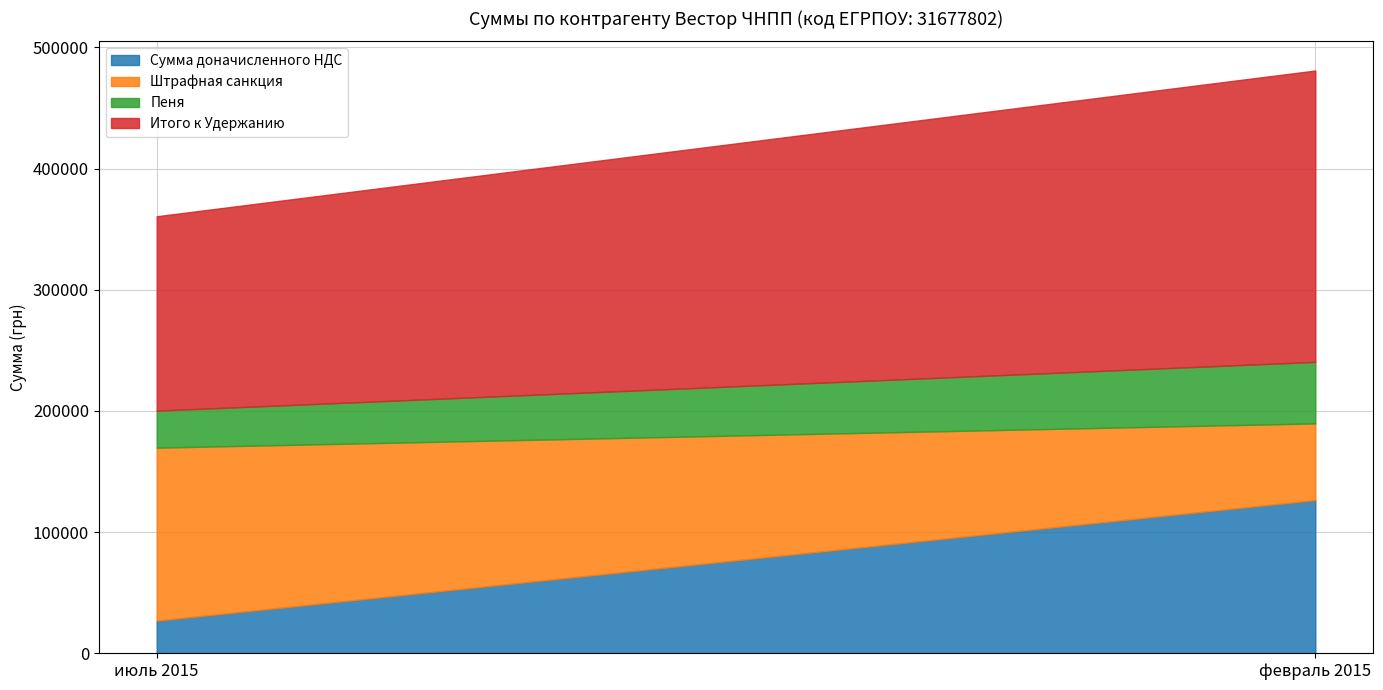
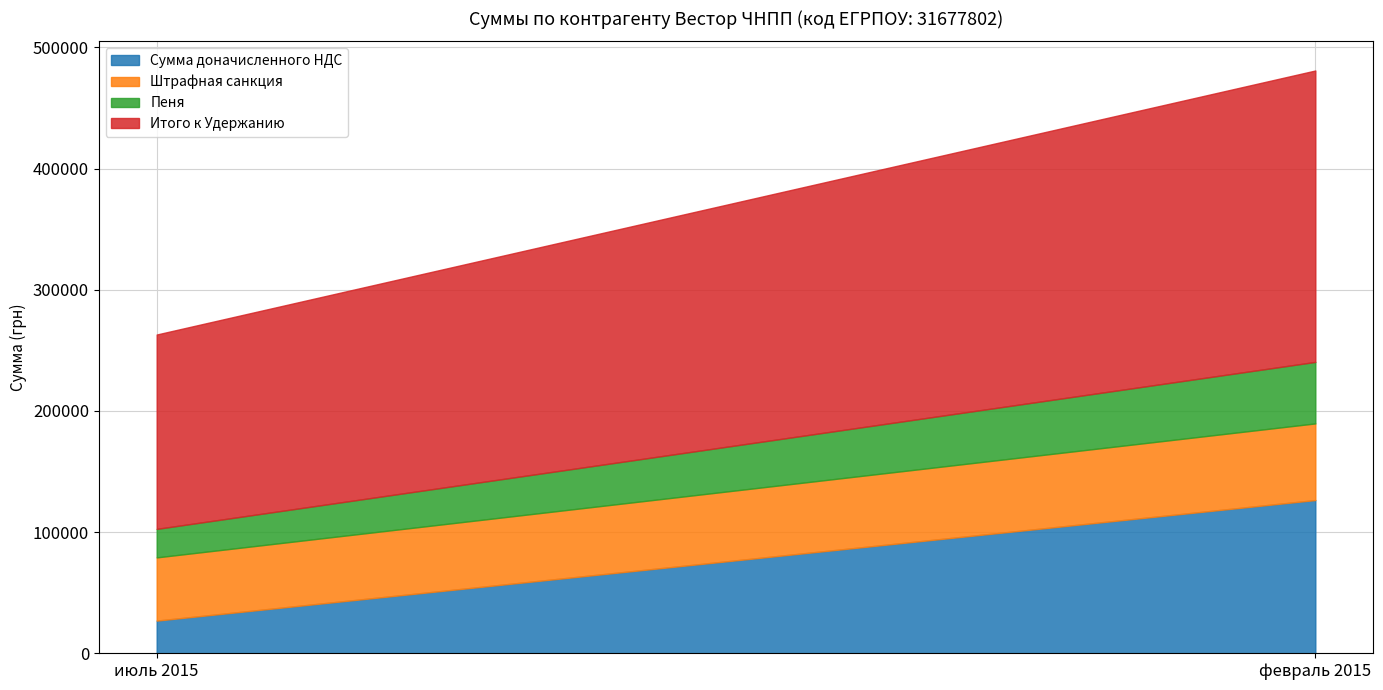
  {
    "Сумма доначисленного НДС": {
      "июль 2015": 27000,
      "февраль 2015": 126000
    },
    "Штрафная санкция": {
-     "июль 2015": 143000,
+     "июль 2015": 52000,
      "февраль 2015": 63000
    },
    "Пеня": {
-     "июль 2015": 31000,
+     "июль 2015": 24000,
      "февраль 2015": 51000
    },
    "Итого к Удержанию": {
      "июль 2015": 160000,
      "февраль 2015": 241000
    }
  }
